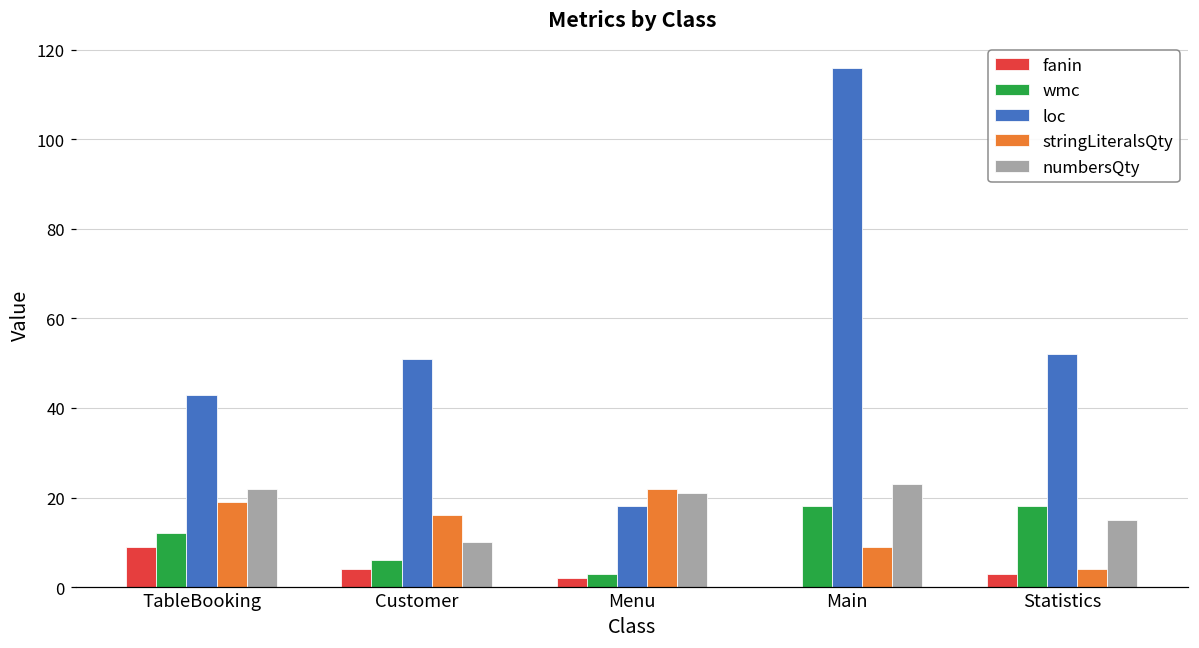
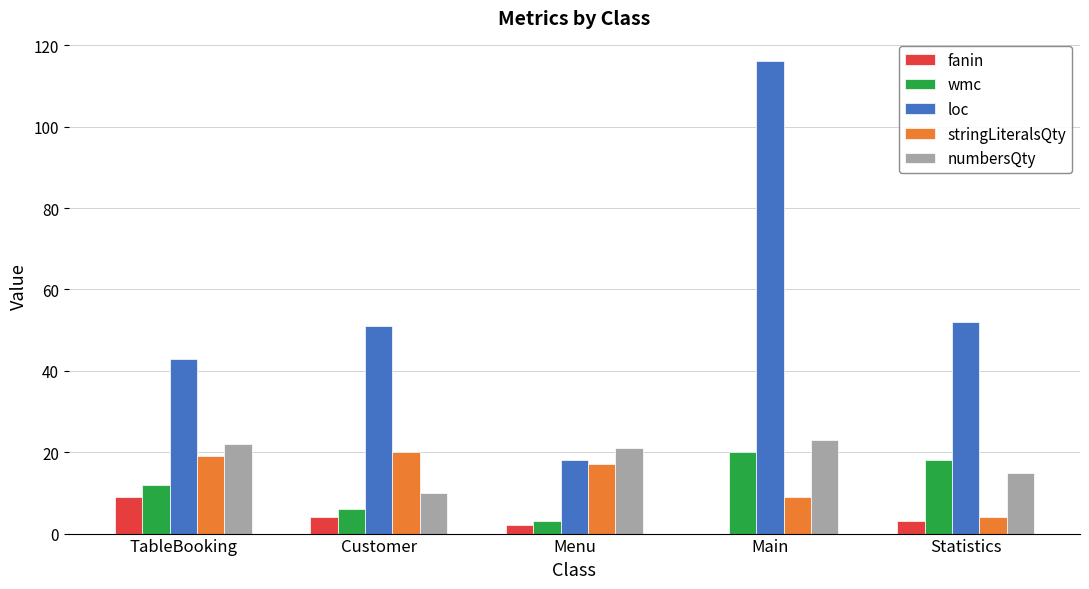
  {
    "fanin": {
      "TableBooking": 9,
      "Customer": 4,
      "Menu": 2,
      "Main": 0,
      "Statistics": 3
    },
    "wmc": {
      "TableBooking": 12,
      "Customer": 6,
      "Menu": 3,
-     "Main": 18,
+     "Main": 20,
      "Statistics": 18
    },
    "loc": {
      "TableBooking": 43,
      "Customer": 51,
      "Menu": 18,
      "Main": 116,
      "Statistics": 52
    },
    "stringLiteralsQty": {
      "TableBooking": 19,
-     "Customer": 16,
-     "Menu": 22,
+     "Customer": 20,
+     "Menu": 17,
      "Main": 9,
      "Statistics": 4
    },
    "numbersQty": {
      "TableBooking": 22,
      "Customer": 10,
      "Menu": 21,
      "Main": 23,
      "Statistics": 15
    }
  }
